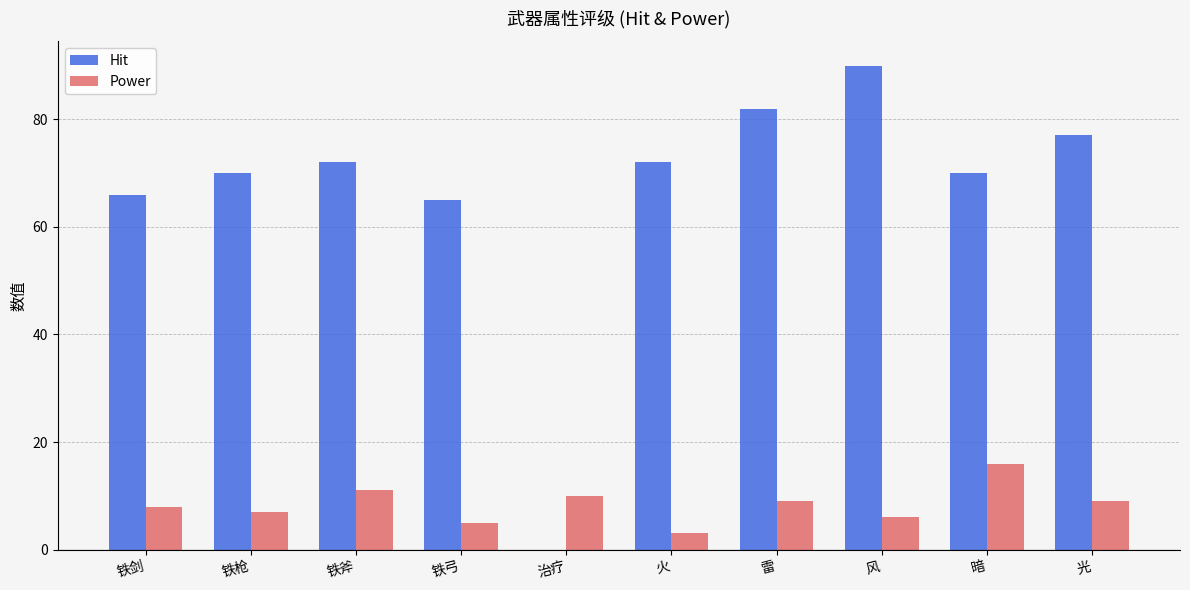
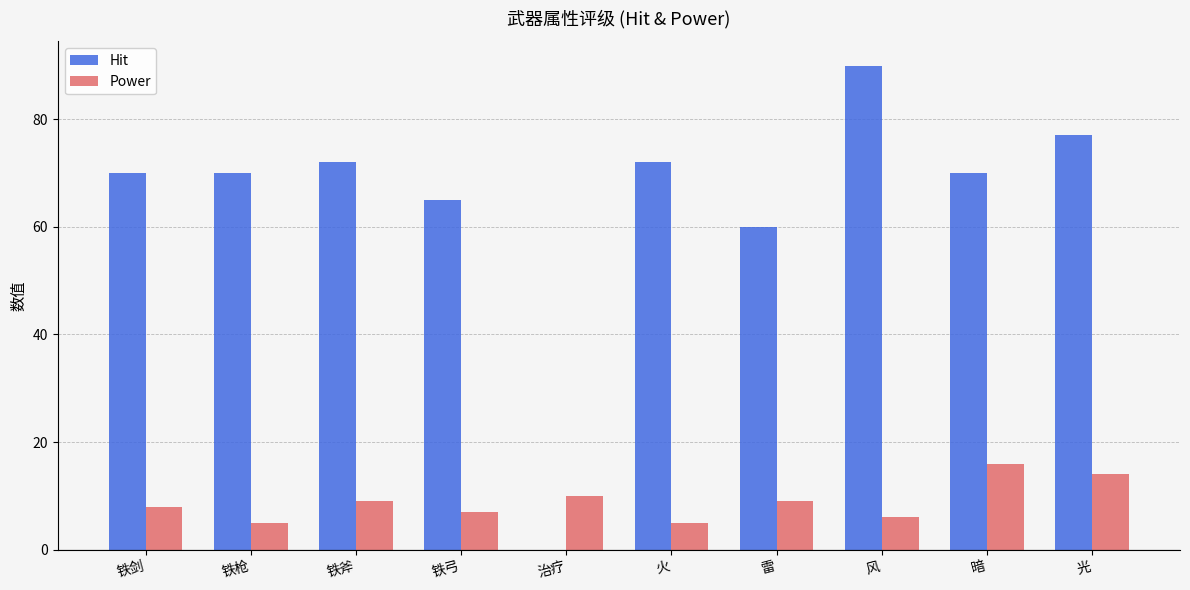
  {
    "Hit": {
-     "铁剑": 66,
+     "铁剑": 70,
      "铁枪": 70,
      "铁斧": 72,
      "铁弓": 65,
      "治疗": 0,
      "火": 72,
-     "雷": 82,
+     "雷": 60,
      "风": 90,
      "暗": 70,
      "光": 77
    },
    "Power": {
      "铁剑": 8,
-     "铁枪": 7,
-     "铁斧": 11,
-     "铁弓": 5,
+     "铁枪": 5,
+     "铁斧": 9,
+     "铁弓": 7,
      "治疗": 10,
-     "火": 3,
+     "火": 5,
      "雷": 9,
      "风": 6,
      "暗": 16,
-     "光": 9
+     "光": 14
    }
  }
